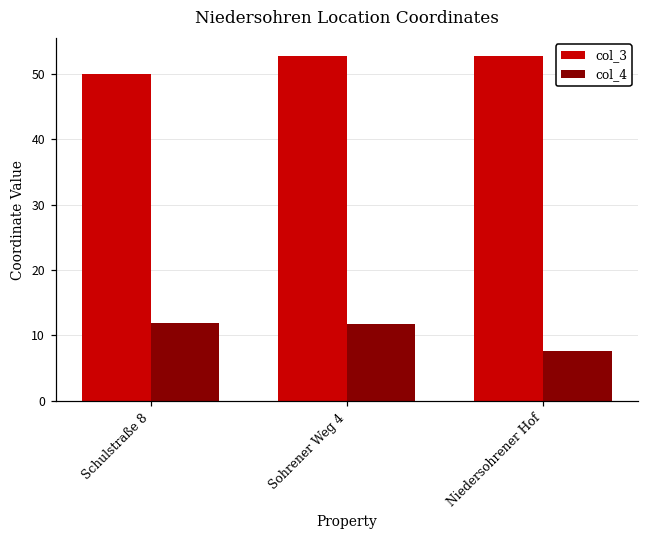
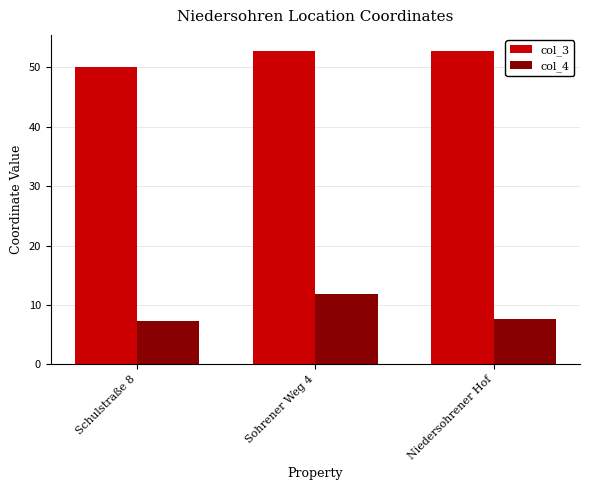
  {
    "col_3": {
      "Schulstraße 8": 50,
      "Sohrener Weg 4": 53,
      "Niedersohrener Hof": 53
    },
    "col_4": {
-     "Schulstraße 8": 12,
+     "Schulstraße 8": 7,
      "Sohrener Weg 4": 12,
      "Niedersohrener Hof": 8
    }
  }
